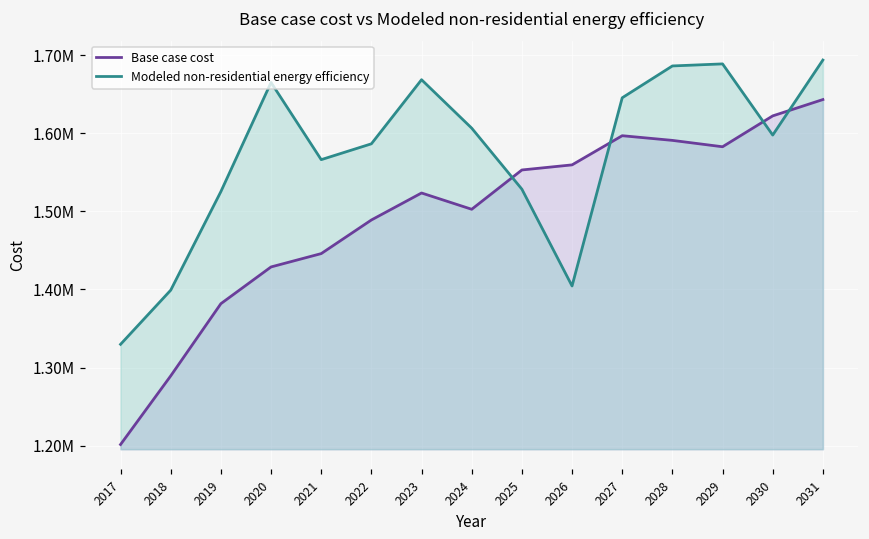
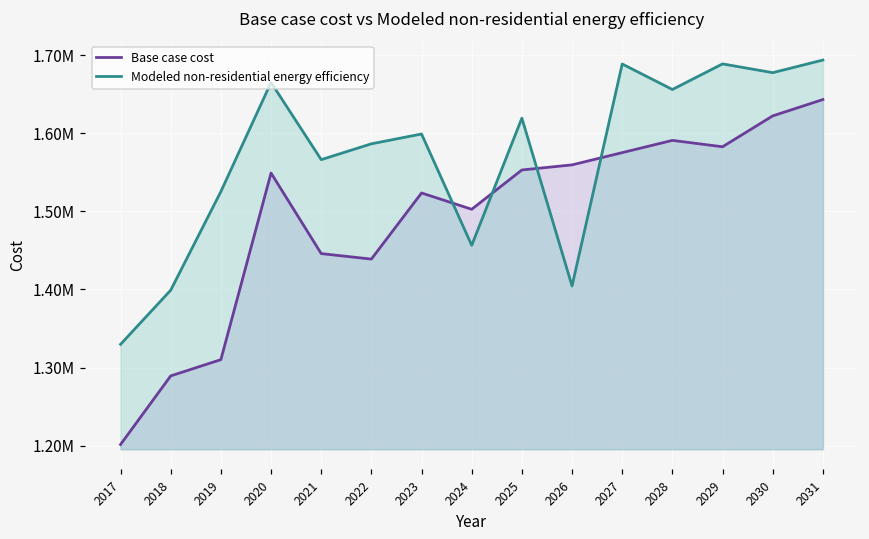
  {
    "Base case cost": {
      "2017": 1200000,
      "2018": 1290000,
-     "2019": 1380000,
-     "2020": 1430000,
+     "2019": 1310000,
+     "2020": 1550000,
      "2021": 1450000,
-     "2022": 1490000,
+     "2022": 1440000,
      "2023": 1520000,
      "2024": 1500000,
      "2025": 1550000,
      "2026": 1560000,
-     "2027": 1600000,
+     "2027": 1580000,
      "2028": 1590000,
      "2029": 1580000,
      "2030": 1620000,
      "2031": 1640000
    },
    "Modeled non-residential energy efficiency": {
      "2017": 1330000,
      "2018": 1400000,
      "2019": 1530000,
      "2021": 1570000,
      "2022": 1590000,
-     "2023": 1670000,
-     "2024": 1610000,
-     "2025": 1530000,
+     "2023": 1600000,
+     "2024": 1460000,
+     "2025": 1620000,
      "2026": 1400000,
-     "2027": 1650000,
-     "2028": 1690000,
+     "2027": 1690000,
+     "2028": 1660000,
      "2029": 1690000,
-     "2030": 1600000,
+     "2030": 1680000,
      "2031": 1690000
    }
  }
